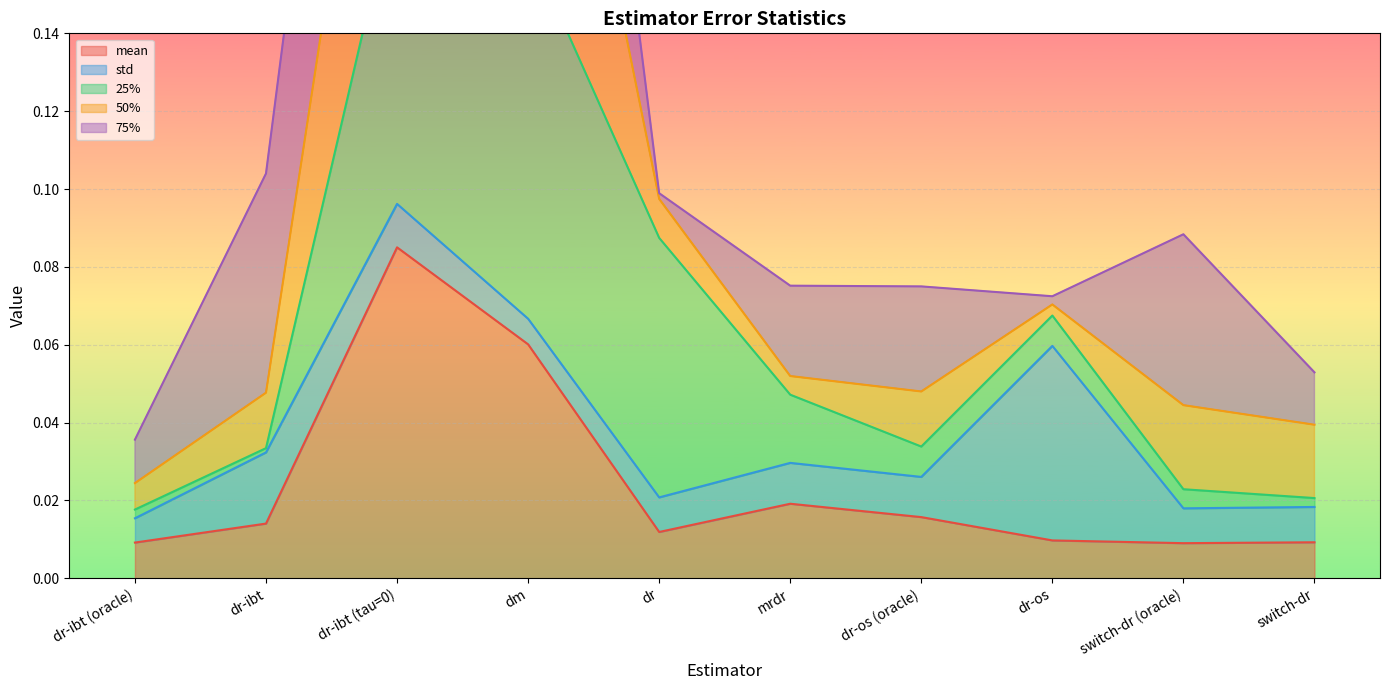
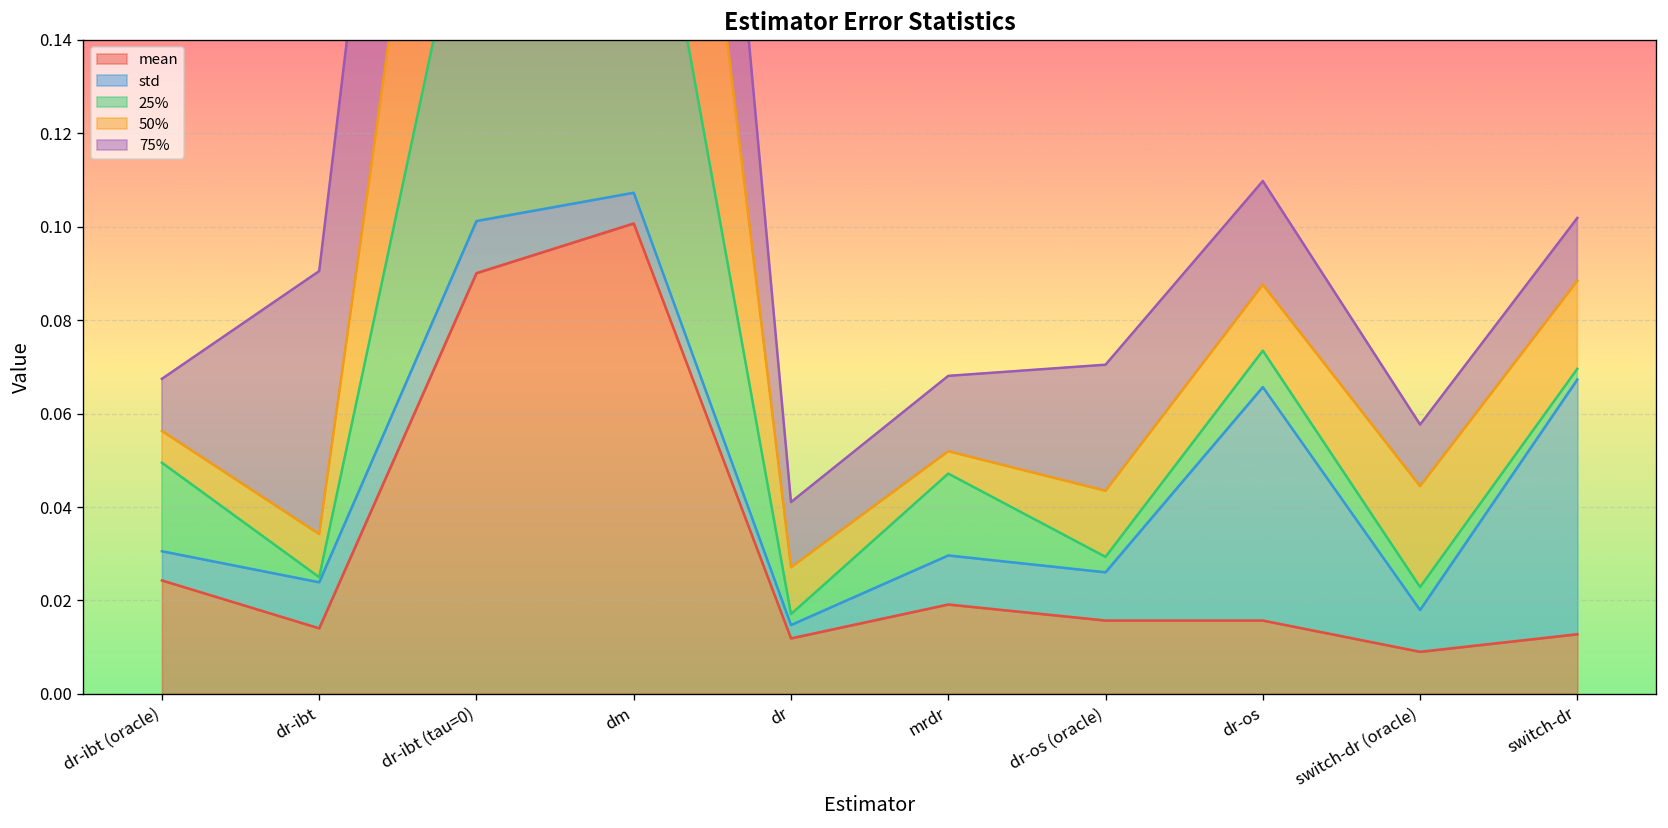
  {
    "mean": {
-     "dr-ibt (oracle)": 0.009,
+     "dr-ibt (oracle)": 0.024,
      "dr-ibt": 0.014,
-     "dr-ibt (tau=0)": 0.085,
-     "dm": 0.060,
+     "dr-ibt (tau=0)": 0.090,
+     "dm": 0.101,
      "dr": 0.012,
      "mrdr": 0.019,
      "dr-os (oracle)": 0.016,
-     "dr-os": 0.010,
+     "dr-os": 0.016,
      "switch-dr (oracle)": 0.009,
-     "switch-dr": 0.009
+     "switch-dr": 0.013
    },
    "std": {
      "dr-ibt (oracle)": 0.006,
-     "dr-ibt": 0.018,
+     "dr-ibt": 0.010,
      "dr-ibt (tau=0)": 0.011,
      "dm": 0.007,
-     "dr": 0.009,
+     "dr": 0.003,
      "mrdr": 0.010,
      "dr-os (oracle)": 0.010,
      "dr-os": 0.050,
      "switch-dr (oracle)": 0.009,
-     "switch-dr": 0.009
+     "switch-dr": 0.055
    },
    "25%": {
-     "dr-ibt (oracle)": 0.002,
+     "dr-ibt (oracle)": 0.019,
      "dr-ibt": 0.001,
-     "dr": 0.067,
+     "dr": 0.002,
      "mrdr": 0.018,
-     "dr-os (oracle)": 0.008,
+     "dr-os (oracle)": 0.003,
      "dr-os": 0.008,
      "switch-dr (oracle)": 0.005,
      "switch-dr": 0.002
    },
    "50%": {
      "dr-ibt (oracle)": 0.007,
-     "dr-ibt": 0.014,
+     "dr-ibt": 0.009,
      "dr": 0.010,
      "mrdr": 0.005,
      "dr-os (oracle)": 0.014,
-     "dr-os": 0.003,
+     "dr-os": 0.014,
      "switch-dr (oracle)": 0.022,
      "switch-dr": 0.019
    },
    "75%": {
      "dr-ibt (oracle)": 0.011,
      "dr-ibt": 0.056,
-     "dr": 0.001,
-     "mrdr": 0.023,
+     "dr": 0.014,
+     "mrdr": 0.016,
      "dr-os (oracle)": 0.027,
-     "dr-os": 0.002,
-     "switch-dr (oracle)": 0.044,
+     "dr-os": 0.022,
+     "switch-dr (oracle)": 0.013,
      "switch-dr": 0.013
    }
  }
